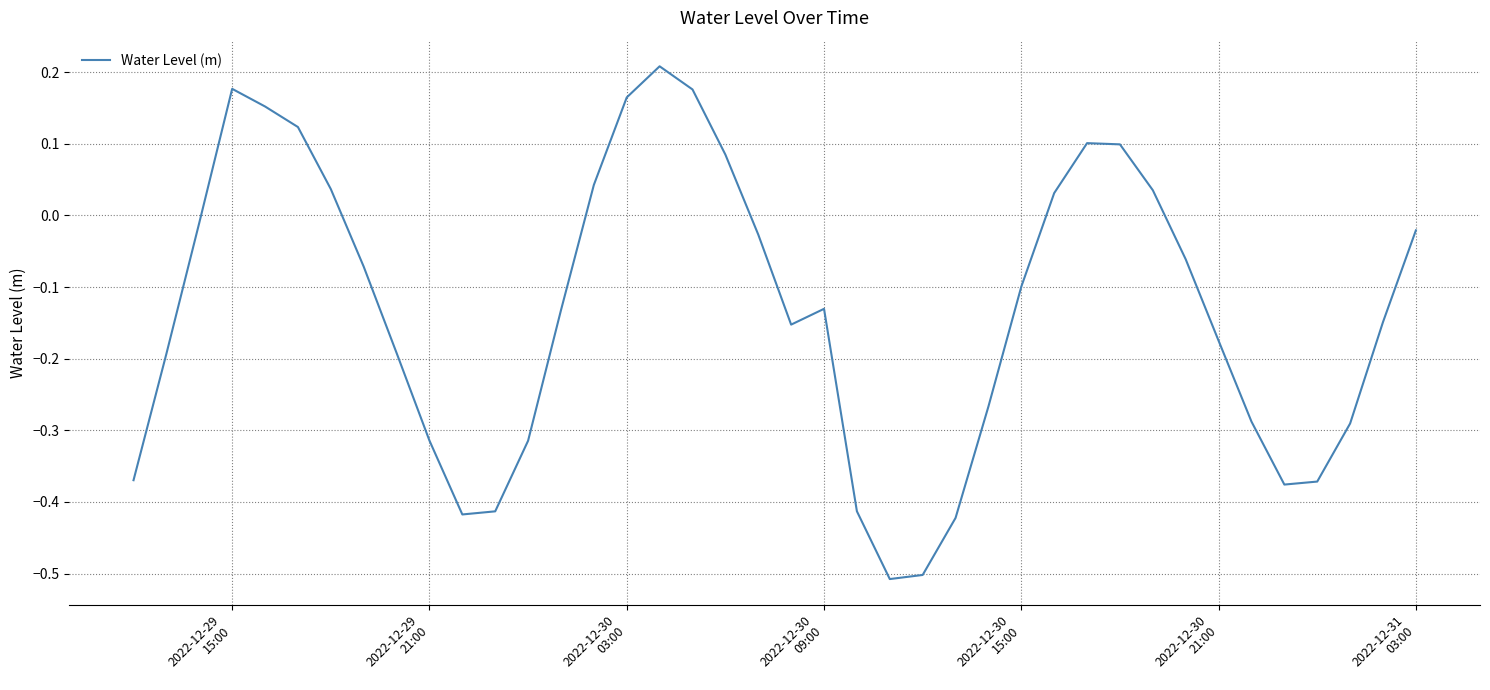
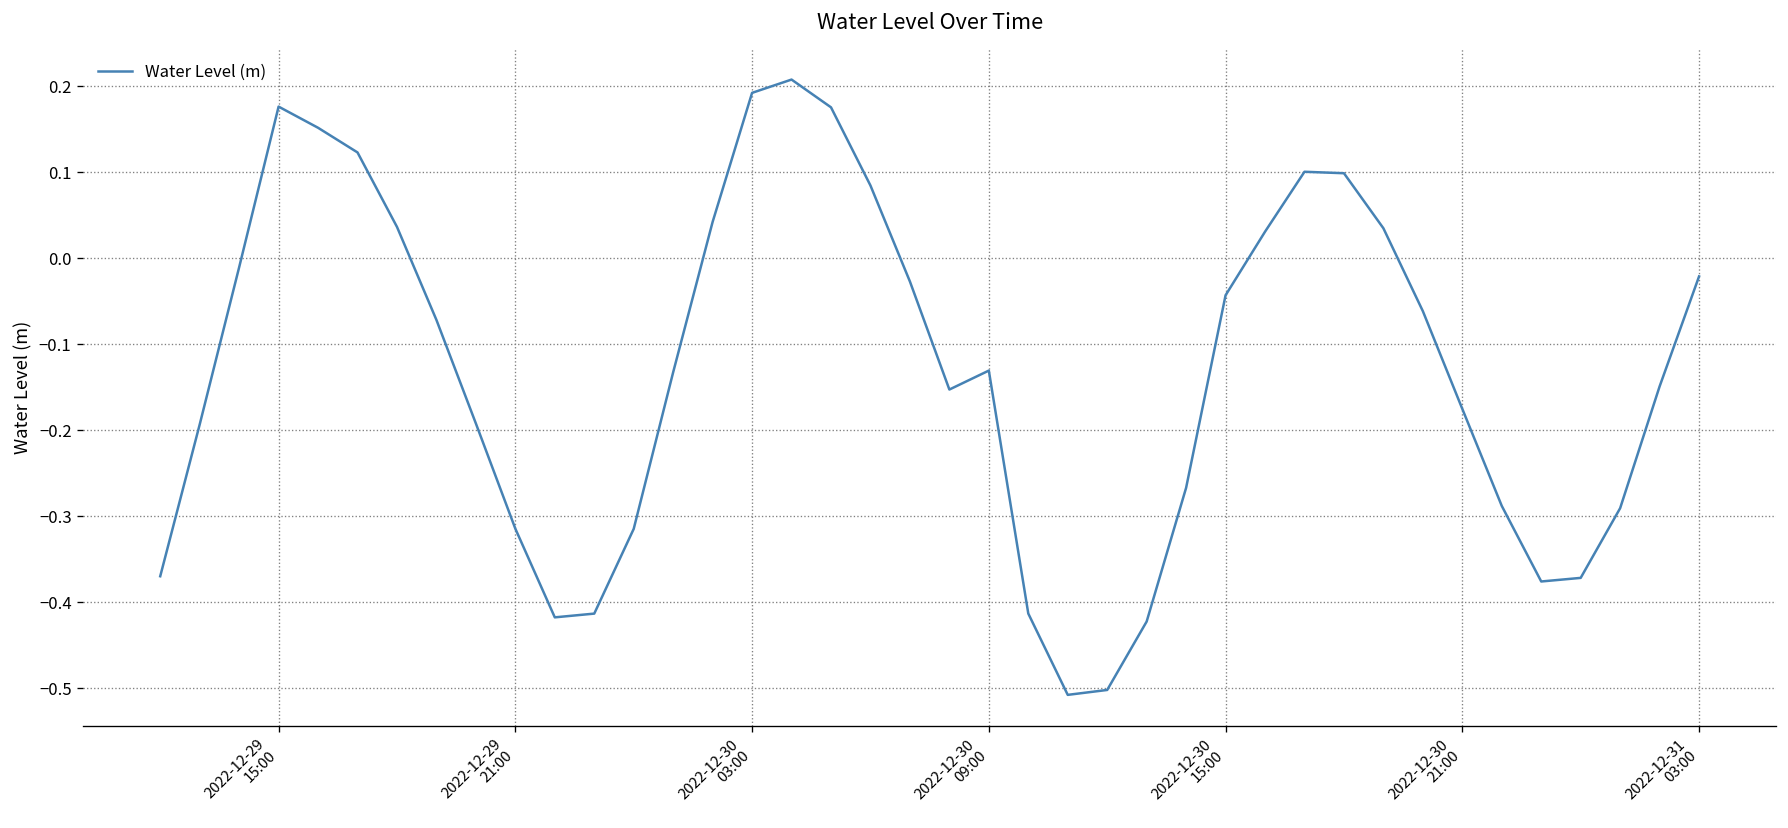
  {
    "2022-12-29 15:00": 0.18,
    "2022-12-29 21:00": -0.31,
-   "2022-12-30 03:00": 0.16,
+   "2022-12-30 03:00": 0.19,
    "2022-12-30 09:00": -0.13,
-   "2022-12-30 15:00": -0.10,
+   "2022-12-30 15:00": -0.04,
    "2022-12-30 21:00": -0.17,
    "2022-12-31 03:00": -0.02
  }
